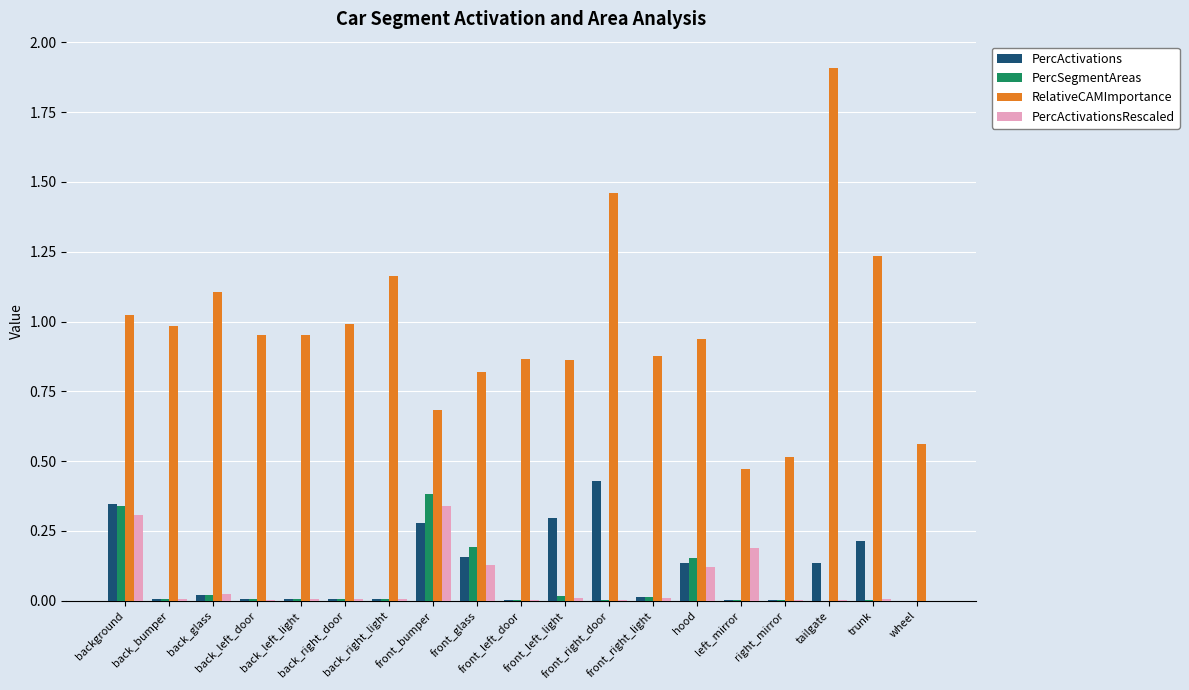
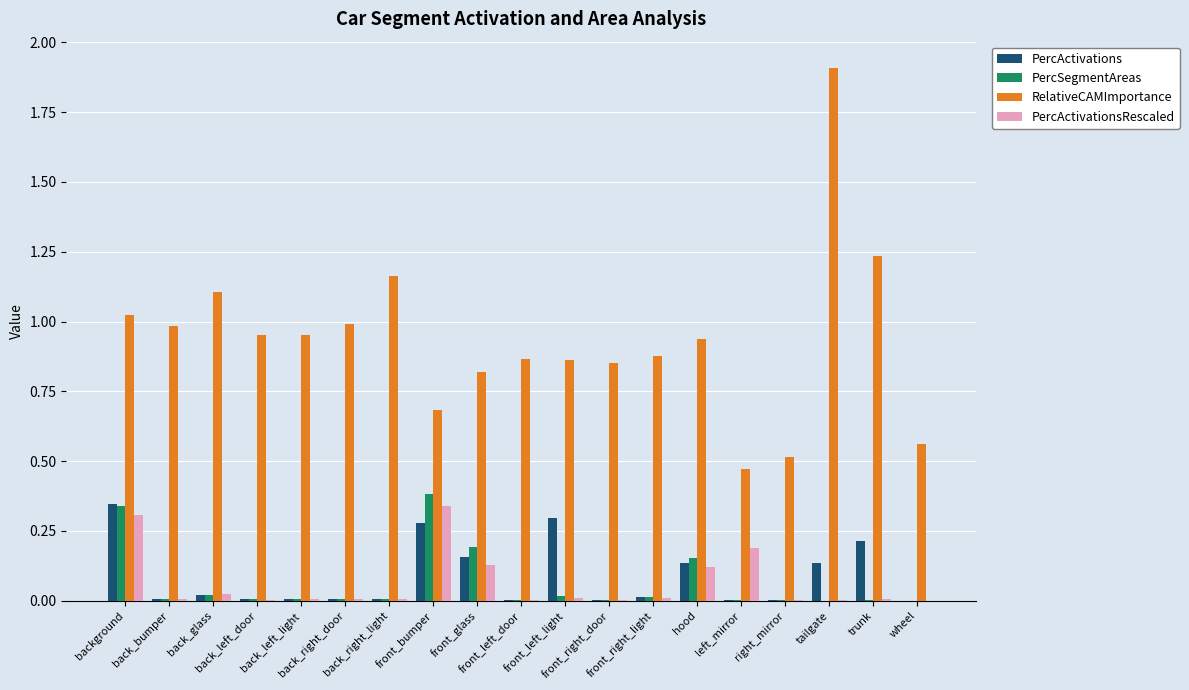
  {
    "PercActivations": {
      "background": 0.35,
      "back_glass": 0.02,
      "front_bumper": 0.28,
      "front_glass": 0.16,
      "front_left_light": 0.30,
-     "front_right_door": 0.43,
+     "front_right_door": 0.00,
      "front_right_light": 0.01,
      "hood": 0.13,
      "tailgate": 0.14,
      "trunk": 0.22
    },
    "PercSegmentAreas": {
      "background": 0.34,
      "back_glass": 0.02,
      "front_bumper": 0.38,
      "front_glass": 0.19,
      "front_left_light": 0.01,
      "front_right_light": 0.01,
      "hood": 0.15
    },
    "RelativeCAMImportance": {
      "background": 1.02,
      "back_bumper": 0.98,
      "back_glass": 1.10,
      "back_left_door": 0.95,
      "back_left_light": 0.95,
      "back_right_door": 0.99,
      "back_right_light": 1.16,
      "front_bumper": 0.68,
      "front_glass": 0.82,
      "front_left_door": 0.87,
      "front_left_light": 0.86,
-     "front_right_door": 1.46,
+     "front_right_door": 0.85,
      "front_right_light": 0.88,
      "hood": 0.94,
      "left_mirror": 0.47,
      "right_mirror": 0.51,
      "tailgate": 1.91,
      "trunk": 1.23,
      "wheel": 0.56
    },
    "PercActivationsRescaled": {
      "background": 0.31,
      "back_glass": 0.02,
      "front_bumper": 0.34,
      "front_glass": 0.13,
      "front_left_light": 0.01,
      "front_right_light": 0.01,
      "hood": 0.12,
      "left_mirror": 0.19
    }
  }
